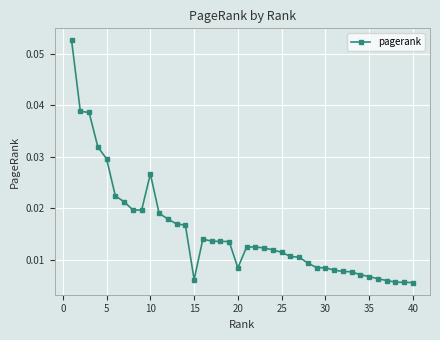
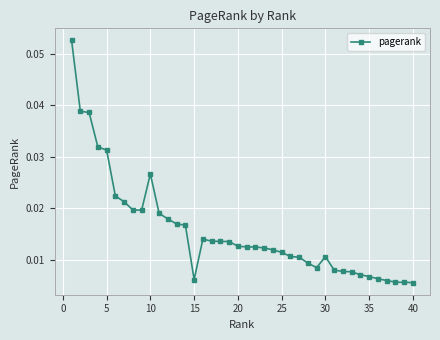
  {
-   "5": 0.030,
+   "5": 0.031,
    "10": 0.027,
    "15": 0.006,
-   "20": 0.008,
+   "20": 0.013,
    "25": 0.011,
-   "30": 0.008,
+   "30": 0.011,
    "35": 0.007,
    "40": 0.006
  }
